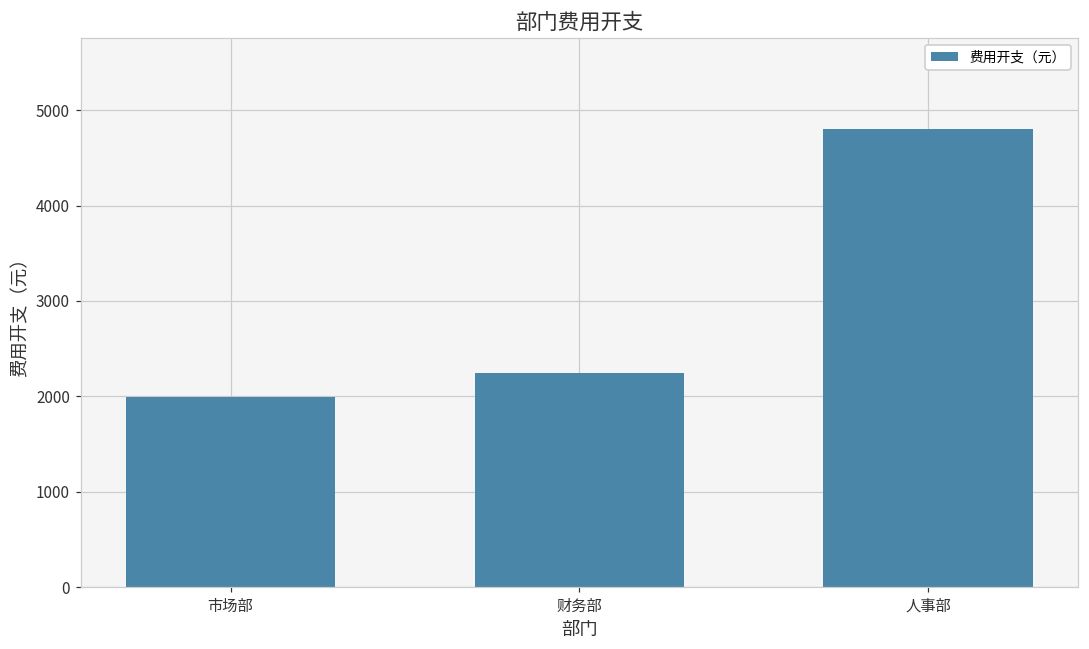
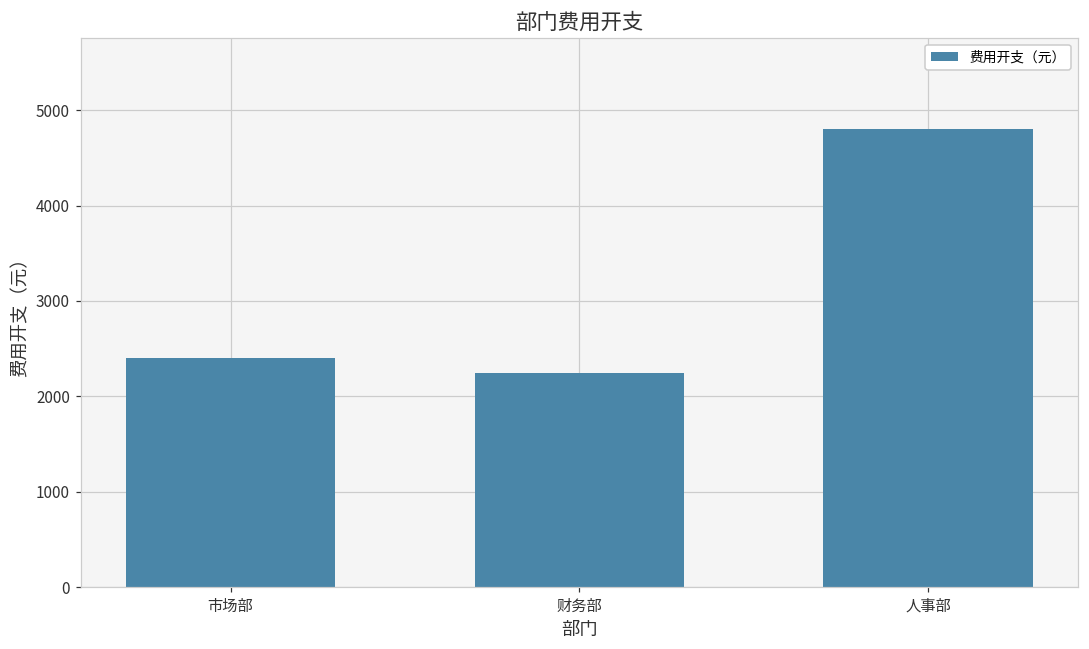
  {
-   "市场部": 2000,
+   "市场部": 2400,
    "财务部": 2200,
    "人事部": 4800
  }
